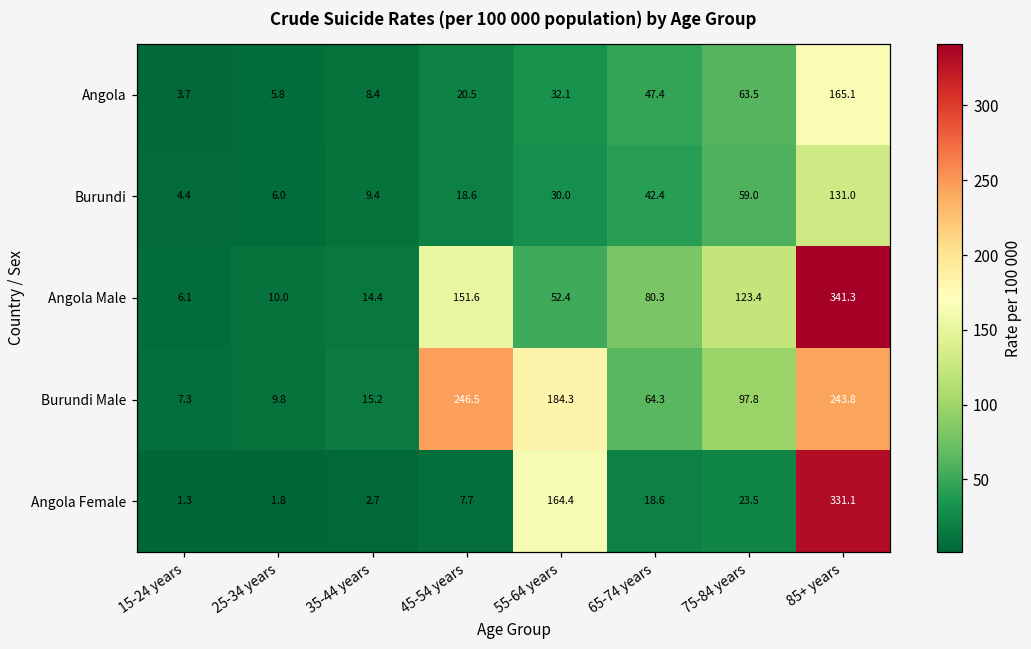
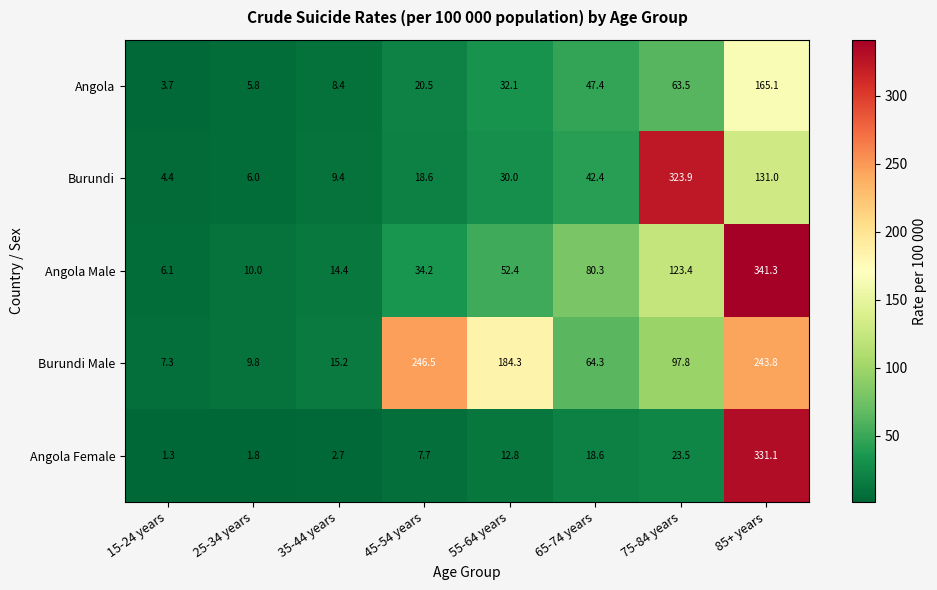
  {
    "Angola": {
      "15-24 years": 3.7,
      "25-34 years": 5.8,
      "35-44 years": 8.4,
      "45-54 years": 20.5,
      "55-64 years": 32.1,
      "65-74 years": 47.4,
      "75-84 years": 63.5,
      "85+ years": 165.1
    },
    "Burundi": {
      "15-24 years": 4.4,
      "25-34 years": 6.0,
      "35-44 years": 9.4,
      "45-54 years": 18.6,
      "55-64 years": 30.0,
      "65-74 years": 42.4,
-     "75-84 years": 59.0,
+     "75-84 years": 323.9,
      "85+ years": 131.0
    },
    "Angola Male": {
      "15-24 years": 6.1,
      "25-34 years": 10.0,
      "35-44 years": 14.4,
-     "45-54 years": 151.6,
+     "45-54 years": 34.2,
      "55-64 years": 52.4,
      "65-74 years": 80.3,
      "75-84 years": 123.4,
      "85+ years": 341.3
    },
    "Burundi Male": {
      "15-24 years": 7.3,
      "25-34 years": 9.8,
      "35-44 years": 15.2,
      "45-54 years": 246.5,
      "55-64 years": 184.3,
      "65-74 years": 64.3,
      "75-84 years": 97.8,
      "85+ years": 243.8
    },
    "Angola Female": {
      "15-24 years": 1.3,
      "25-34 years": 1.8,
      "35-44 years": 2.7,
      "45-54 years": 7.7,
-     "55-64 years": 164.4,
+     "55-64 years": 12.8,
      "65-74 years": 18.6,
      "75-84 years": 23.5,
      "85+ years": 331.1
    }
  }
